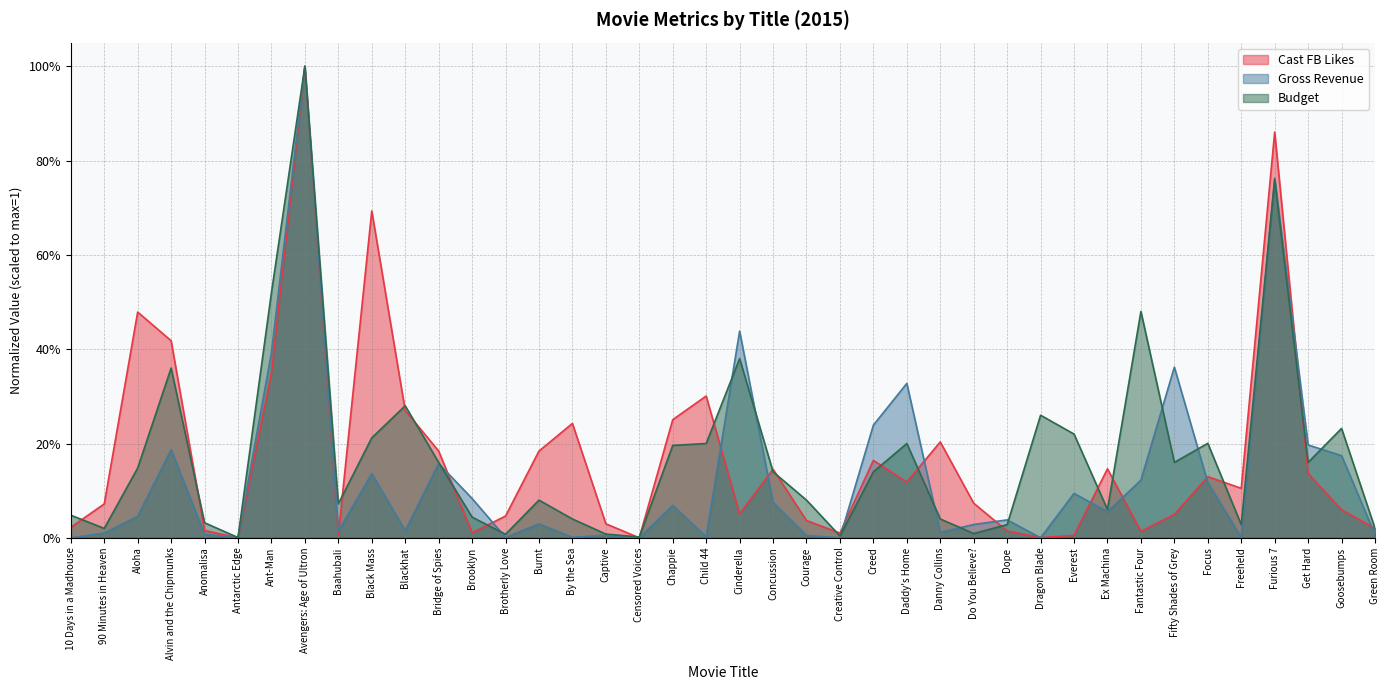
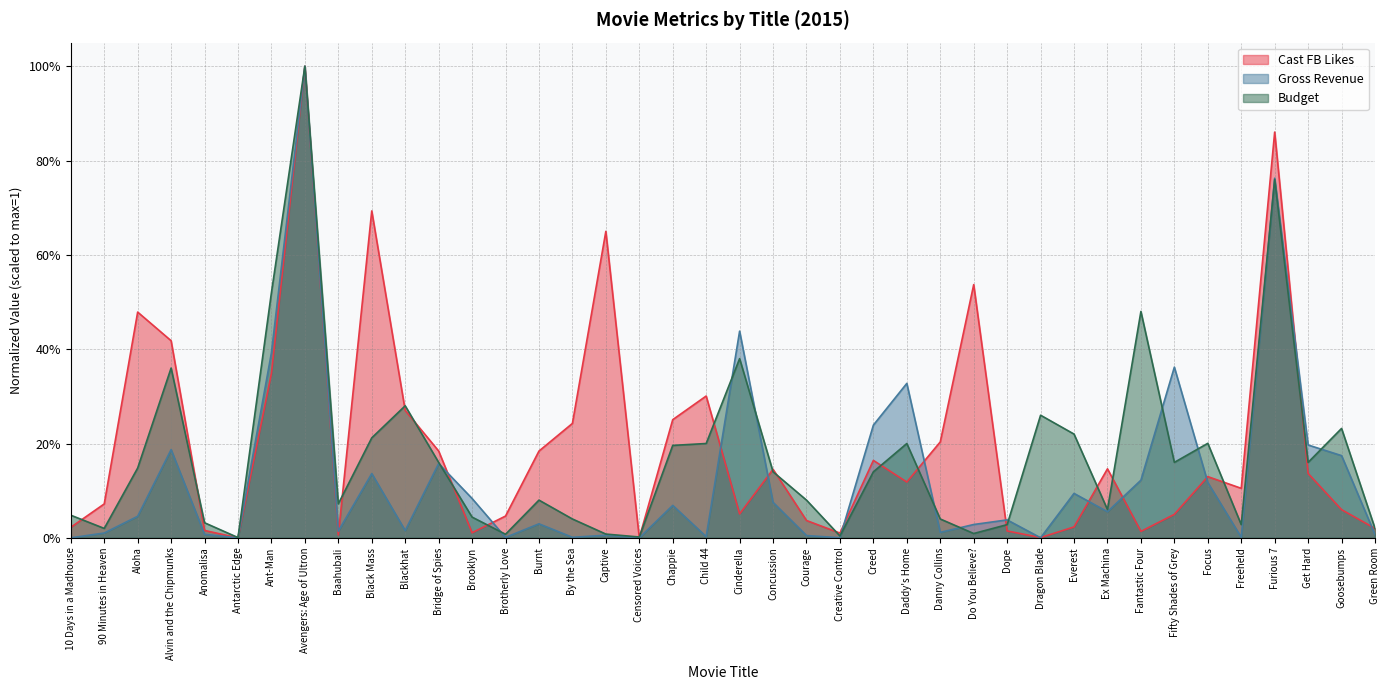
  {
    "Cast FB Likes": {
      "10 Days in a Madhouse": "2%",
      "90 Minutes in Heaven": "7%",
      "Aloha": "48%",
      "Alvin and the Chipmunks": "42%",
      "Anomalisa": "2%",
      "Ant-Man": "35%",
      "Baahubali": "1%",
      "Black Mass": "69%",
      "Blackhat": "27%",
      "Bridge of Spies": "18%",
      "Brooklyn": "1%",
      "Brotherly Love": "5%",
      "Burnt": "18%",
      "By the Sea": "24%",
-     "Captive": "3%",
+     "Captive": "65%",
      "Chappie": "25%",
      "Child 44": "30%",
      "Cinderella": "5%",
      "Courage": "4%",
      "Creative Control": "1%",
      "Creed": "16%",
      "Daddy's Home": "12%",
      "Danny Collins": "20%",
-     "Do You Believe?": "7%",
+     "Do You Believe?": "54%",
      "Dope": "1%",
-     "Everest": "1%",
+     "Everest": "2%",
      "Ex Machina": "15%",
      "Fantastic Four": "1%",
      "Fifty Shades of Grey": "5%",
      "Focus": "13%",
      "Freeheld": "11%",
      "Furious 7": "86%",
      "Get Hard": "14%",
      "Goosebumps": "6%"
    },
    "Gross Revenue": {
      "10 Days in a Madhouse": "0%",
      "90 Minutes in Heaven": "1%",
      "Aloha": "5%",
      "Alvin and the Chipmunks": "19%",
      "Anomalisa": "1%",
      "Ant-Man": "39%",
      "Baahubali": "1%",
      "Black Mass": "14%",
      "Blackhat": "2%",
      "Brooklyn": "8%",
      "Brotherly Love": "0%",
      "Burnt": "3%",
      "By the Sea": "0%",
      "Chappie": "7%",
      "Child 44": "0%",
      "Cinderella": "44%",
      "Concussion": "8%",
      "Courage": "0%",
      "Creed": "24%",
      "Daddy's Home": "33%",
      "Danny Collins": "1%",
      "Do You Believe?": "3%",
      "Dope": "4%",
      "Everest": "9%",
      "Fantastic Four": "12%",
      "Fifty Shades of Grey": "36%",
      "Focus": "12%",
      "Freeheld": "0%",
      "Get Hard": "20%",
      "Goosebumps": "17%",
      "Green Room": "1%"
    },
    "Budget": {
      "10 Days in a Madhouse": "5%",
      "90 Minutes in Heaven": "2%",
      "Aloha": "15%",
      "Alvin and the Chipmunks": "36%",
      "Anomalisa": "3%",
      "Ant-Man": "52%",
      "Baahubali": "7%",
      "Black Mass": "21%",
      "Blackhat": "28%",
      "Brooklyn": "4%",
      "Brotherly Love": "1%",
      "Burnt": "8%",
      "By the Sea": "4%",
      "Chappie": "20%",
      "Child 44": "20%",
      "Cinderella": "38%",
      "Courage": "8%",
      "Creed": "14%",
      "Daddy's Home": "20%",
      "Danny Collins": "4%",
      "Do You Believe?": "1%",
      "Dope": "3%",
      "Dragon Blade": "26%",
      "Everest": "22%",
      "Fantastic Four": "48%",
      "Fifty Shades of Grey": "16%",
      "Focus": "20%",
      "Freeheld": "3%",
      "Get Hard": "16%",
      "Goosebumps": "23%"
    }
  }
